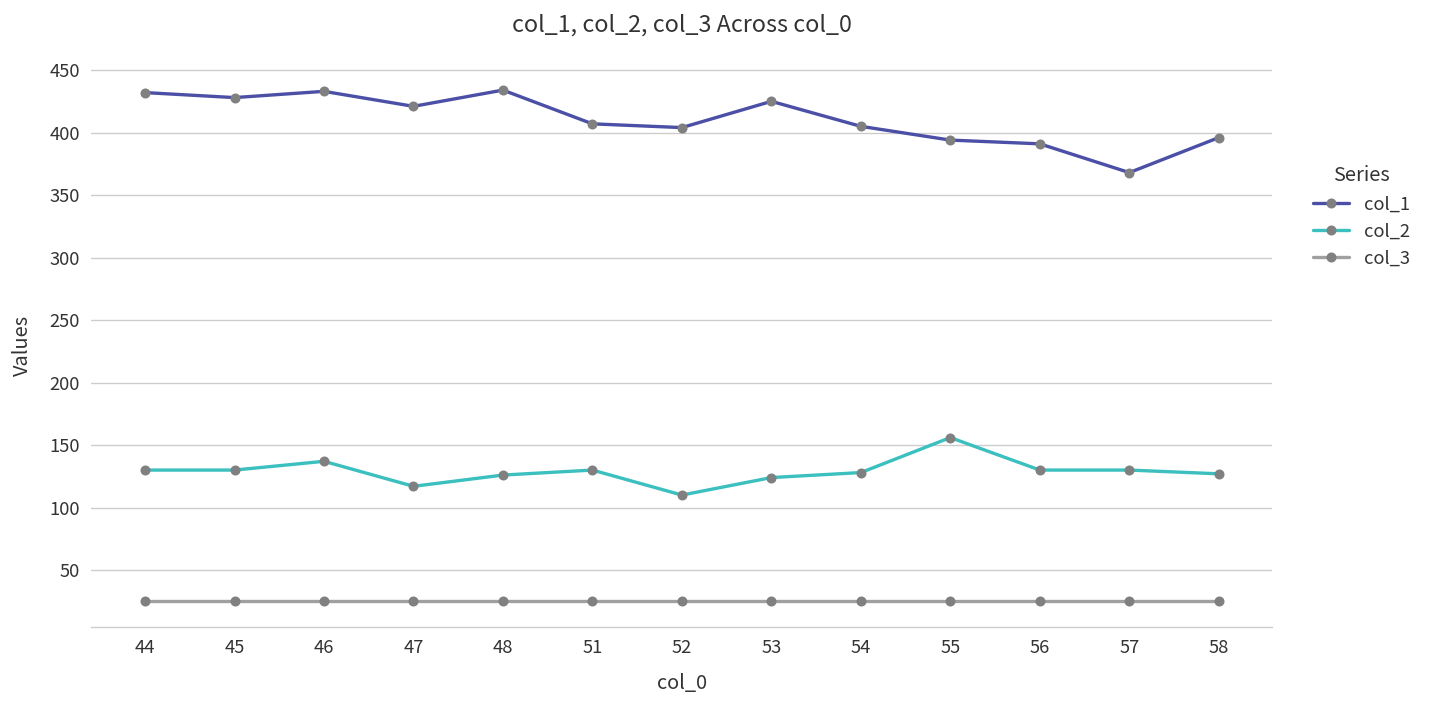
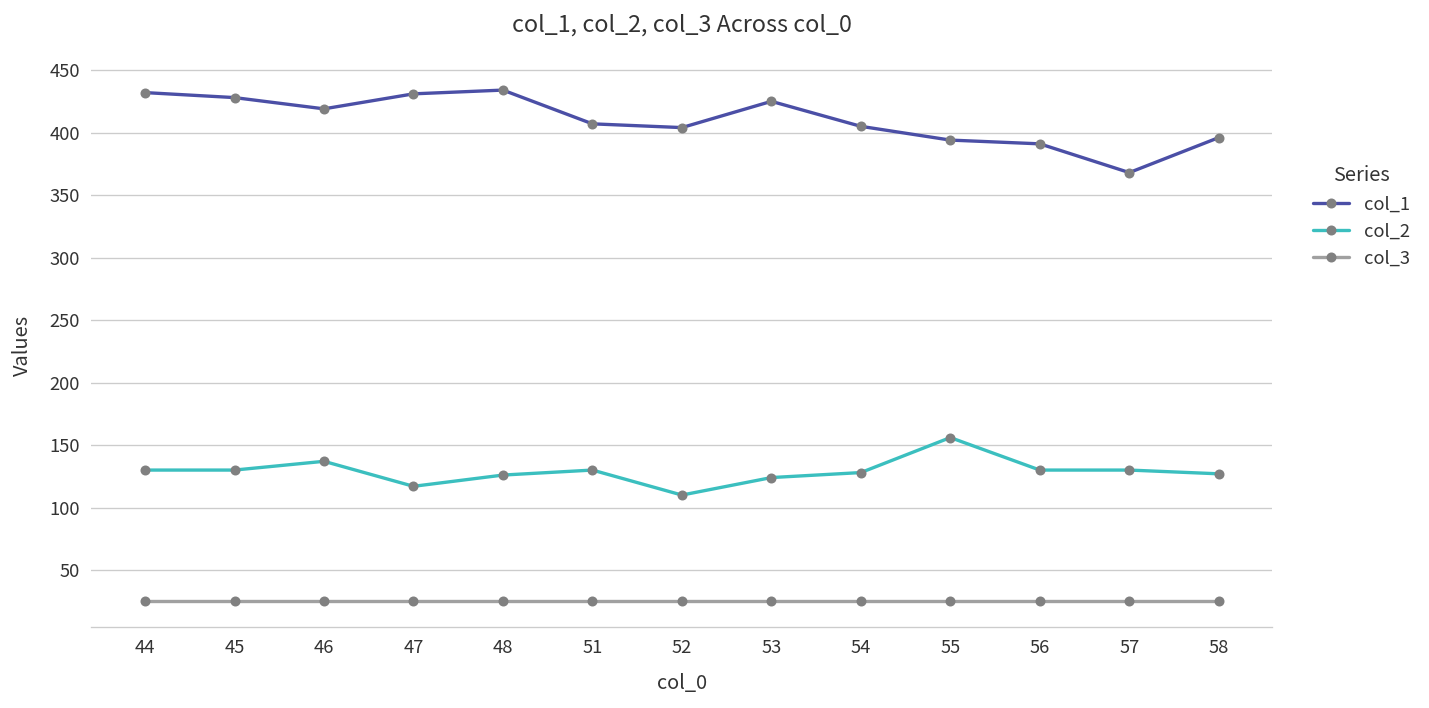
  {
    "col_1": {
      "44": 432,
      "45": 428,
-     "46": 433,
-     "47": 421,
+     "46": 419,
+     "47": 431,
      "48": 434,
      "51": 407,
      "52": 404,
      "53": 425,
      "54": 405,
      "55": 394,
      "56": 391,
      "57": 368,
      "58": 396
    },
    "col_2": {
      "44": 130,
      "45": 130,
      "46": 137,
      "47": 117,
      "48": 126,
      "51": 130,
      "52": 110,
      "53": 124,
      "54": 128,
      "55": 156,
      "56": 130,
      "57": 130,
      "58": 127
    },
    "col_3": {
      "44": 25,
      "45": 25,
      "46": 25,
      "47": 25,
      "48": 25,
      "51": 25,
      "52": 25,
      "53": 25,
      "54": 25,
      "55": 25,
      "56": 25,
      "57": 25,
      "58": 25
    }
  }
